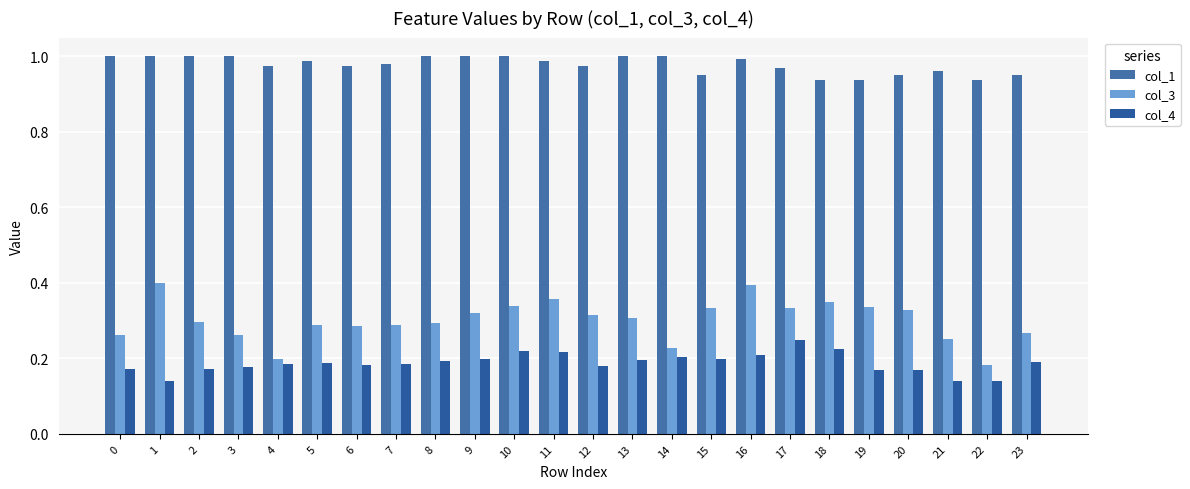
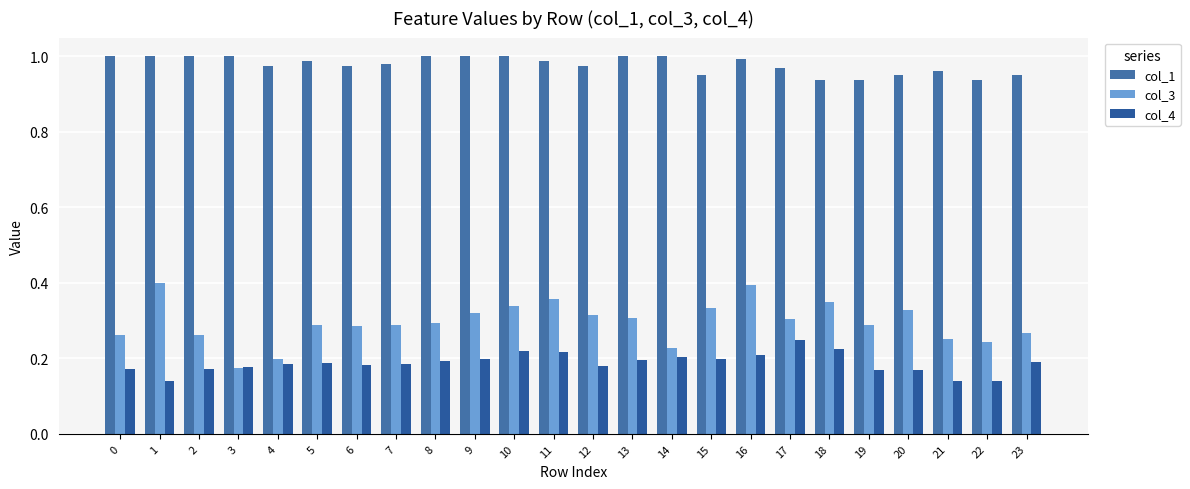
  {
    "col_3": {
      "0": 0.26,
      "1": 0.40,
-     "2": 0.30,
-     "3": 0.26,
+     "2": 0.26,
+     "3": 0.18,
      "4": 0.20,
      "5": 0.29,
      "6": 0.29,
      "7": 0.29,
      "8": 0.29,
      "9": 0.32,
      "10": 0.34,
      "11": 0.36,
      "12": 0.31,
      "13": 0.31,
      "14": 0.23,
      "15": 0.33,
      "16": 0.39,
-     "17": 0.33,
+     "17": 0.30,
      "18": 0.35,
-     "19": 0.34,
+     "19": 0.29,
      "20": 0.33,
      "21": 0.25,
-     "22": 0.18,
+     "22": 0.24,
      "23": 0.27
    }
  }
